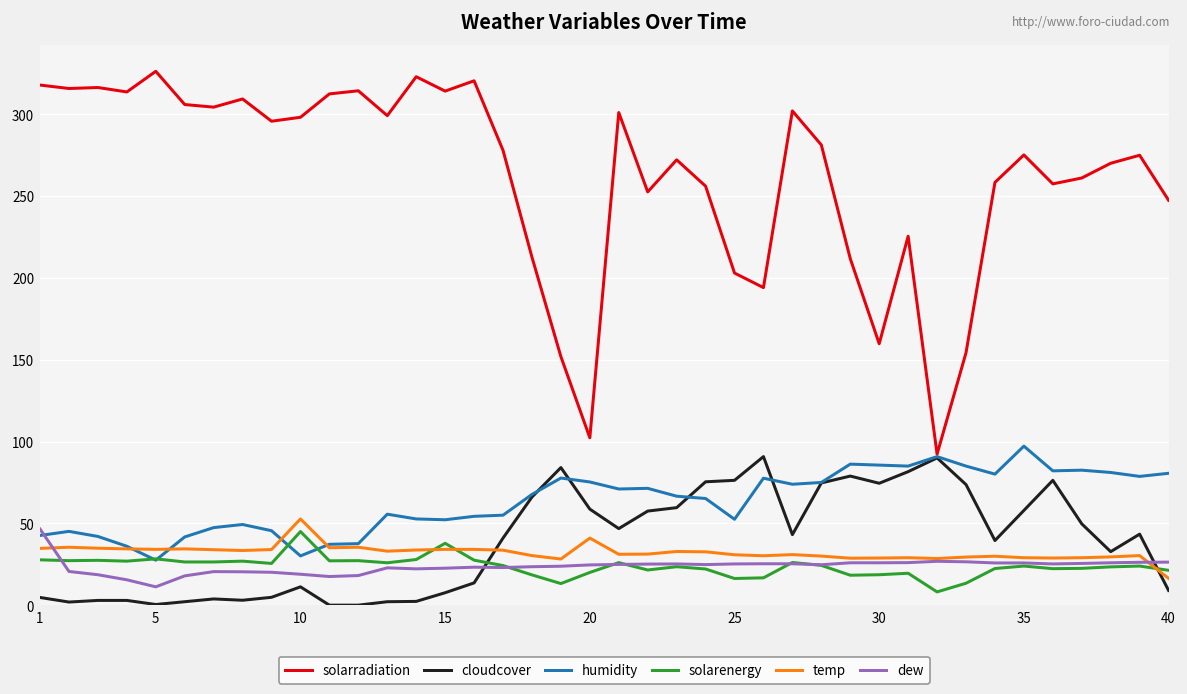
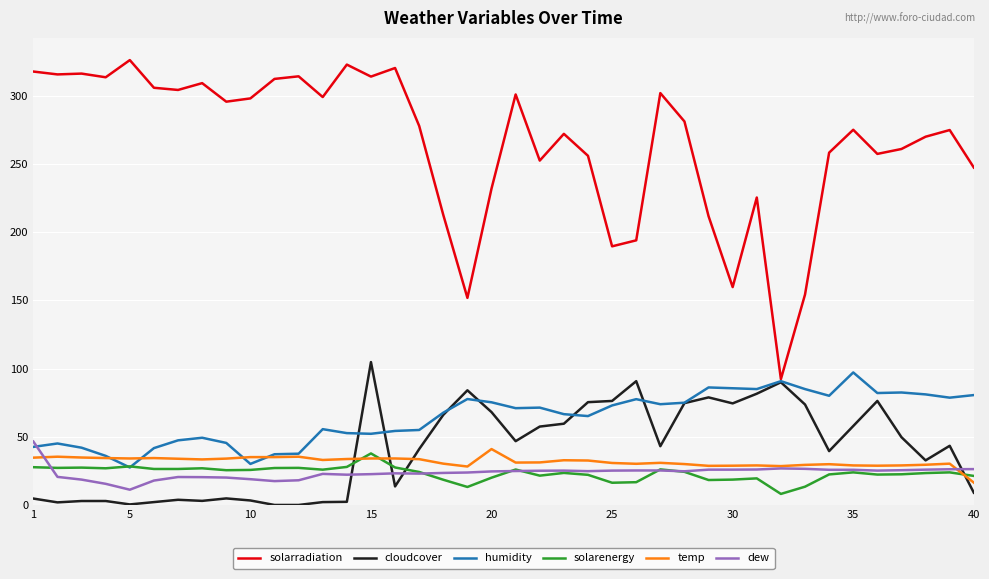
  {
    "solarradiation": {
      "1": 318,
      "5": 326,
      "10": 298,
      "15": 314,
-     "20": 102,
-     "25": 203,
+     "20": 232,
+     "25": 190,
      "30": 160,
      "35": 275,
      "40": 248
    },
    "cloudcover": {
      "1": 5,
      "5": 0,
-     "10": 11,
-     "15": 8,
-     "20": 59,
+     "10": 3,
+     "15": 105,
+     "20": 68,
      "25": 76,
      "30": 75,
      "35": 58,
      "40": 9
    },
    "humidity": {
      "1": 43,
      "10": 30,
      "15": 52,
      "20": 75,
-     "25": 53,
+     "25": 73,
      "30": 86,
      "35": 97,
      "40": 81
    },
    "solarenergy": {
      "1": 28,
-     "10": 45,
+     "10": 26,
      "15": 38,
      "20": 20,
      "25": 16,
      "30": 19,
      "35": 24,
      "40": 21
    },
    "temp": {
      "1": 35,
      "5": 34,
-     "10": 53,
+     "10": 35,
      "15": 34,
      "20": 41,
      "25": 31,
      "30": 29,
      "35": 29,
      "40": 16
    },
    "dew": {
      "1": 47,
      "5": 11,
      "10": 19,
      "15": 23,
      "20": 25,
      "25": 25,
      "30": 26,
      "35": 26,
      "40": 26
    }
  }
